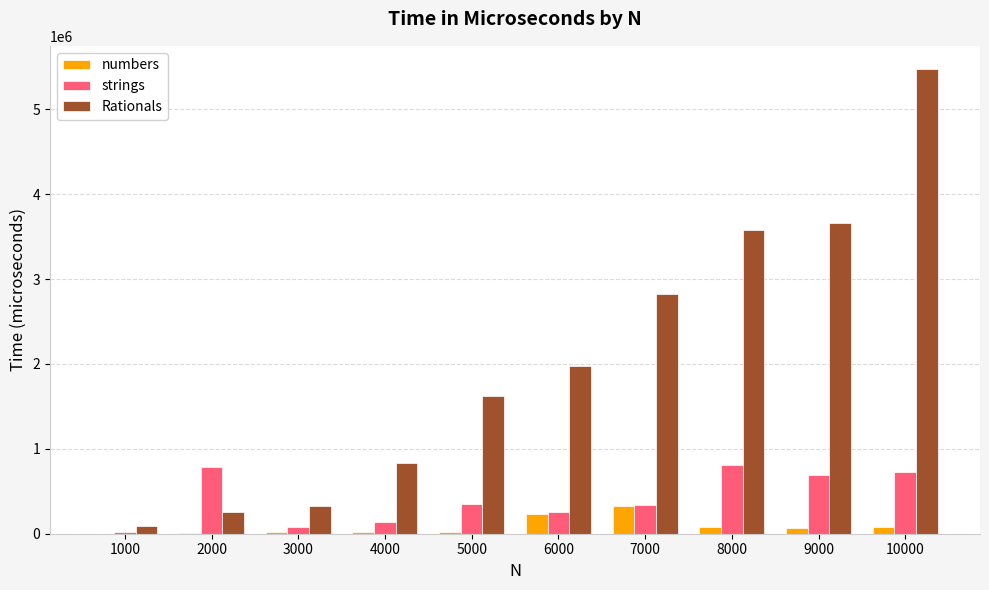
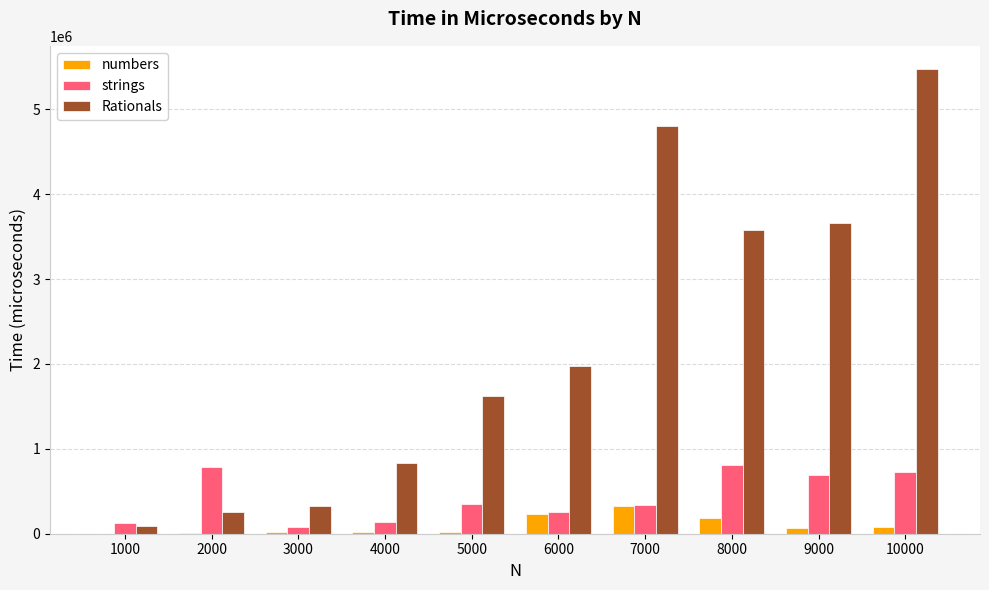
  {
    "numbers": {
      "6000": 200000,
      "7000": 300000,
-     "8000": 100000,
+     "8000": 200000,
      "9000": 100000,
      "10000": 100000
    },
    "strings": {
-     "1000": 0,
+     "1000": 100000,
      "2000": 800000,
      "3000": 100000,
      "4000": 100000,
      "5000": 400000,
      "6000": 300000,
      "7000": 300000,
      "8000": 800000,
      "9000": 700000,
      "10000": 700000
    },
    "Rationals": {
      "1000": 100000,
      "2000": 300000,
      "3000": 300000,
      "4000": 800000,
      "5000": 1600000,
      "6000": 2000000,
-     "7000": 2800000,
+     "7000": 4800000,
      "8000": 3600000,
      "9000": 3700000,
      "10000": 5500000
    }
  }
